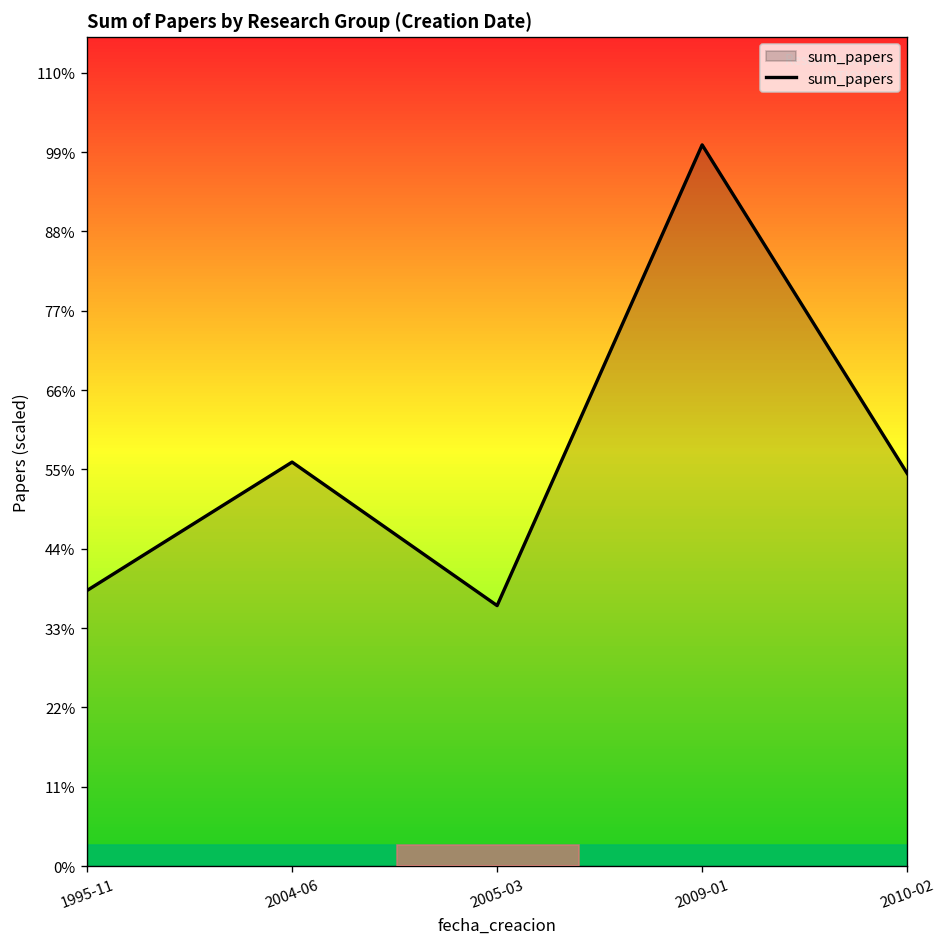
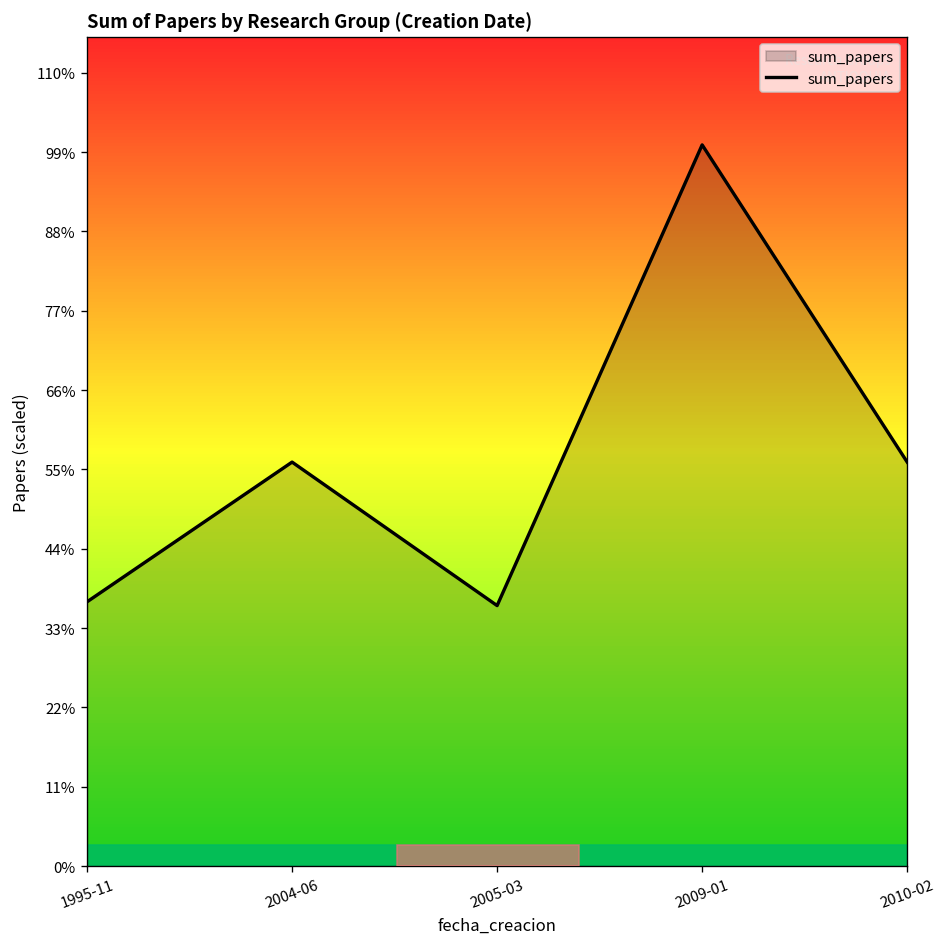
  {
-   "1995-11": "38%",
+   "1995-11": "37%",
    "2004-06": "56%",
    "2005-03": "36%",
    "2009-01": "100%",
-   "2010-02": "54%"
+   "2010-02": "56%"
  }
